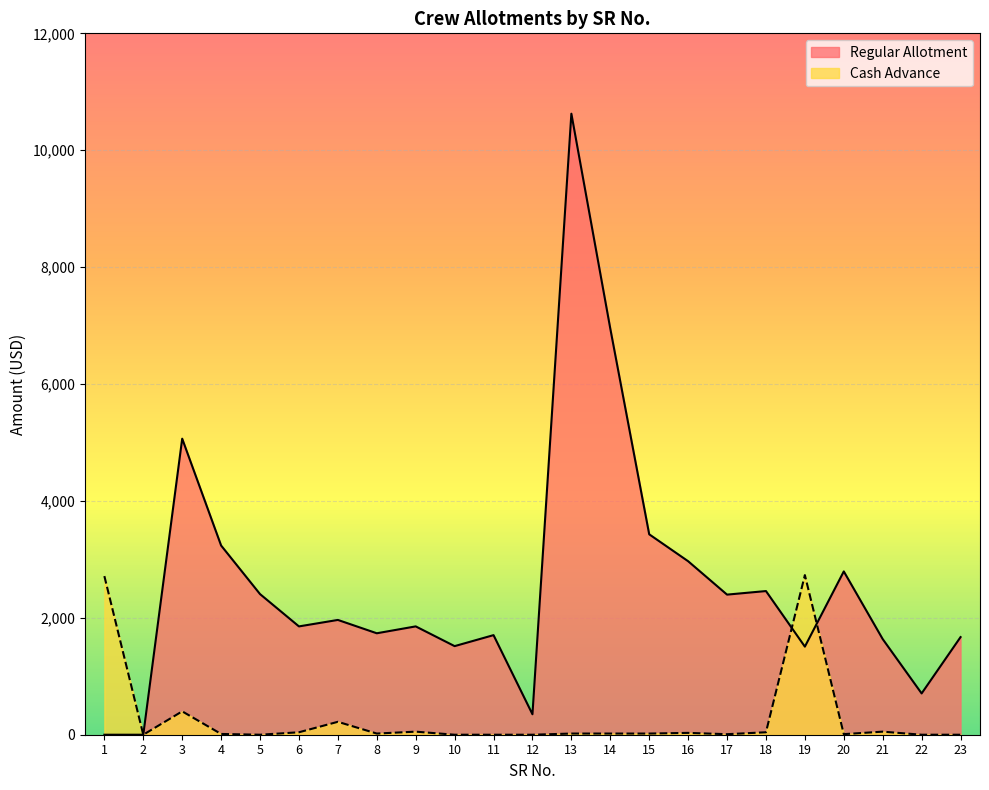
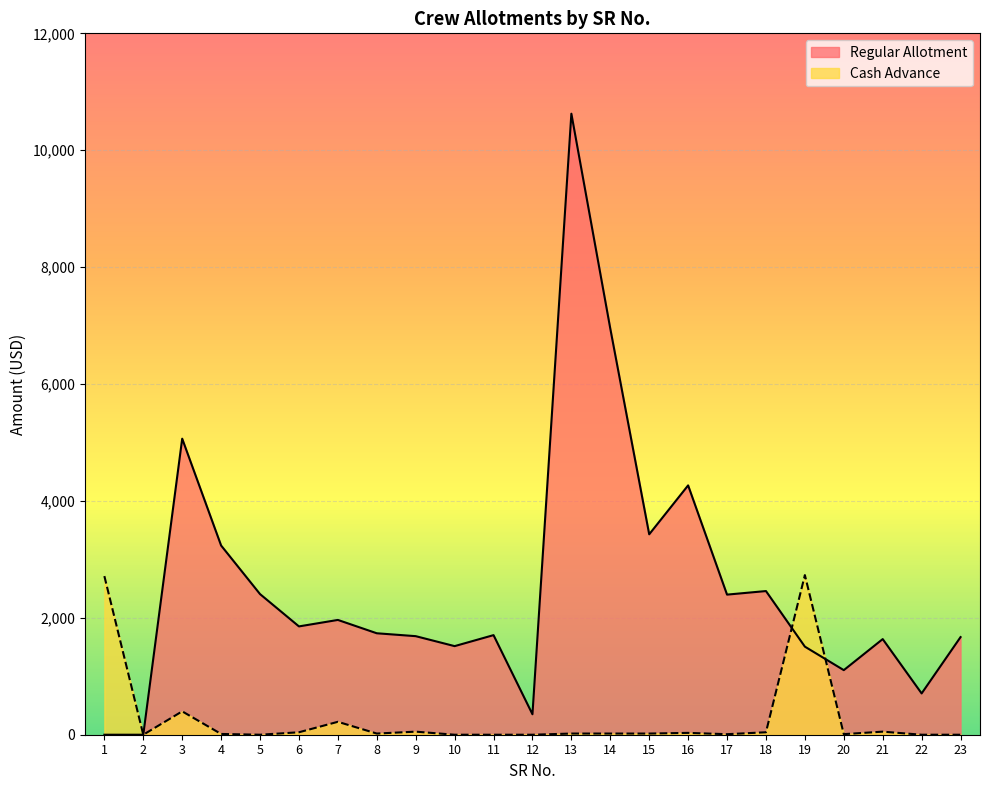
  {
    "Regular Allotment": {
      "1": "0",
      "3": "5,100",
      "4": "3,200",
      "5": "2,400",
      "6": "1,900",
      "7": "2,000",
      "8": "1,700",
-     "9": "1,900",
+     "9": "1,700",
      "10": "1,500",
      "11": "1,700",
      "12": "400",
      "13": "10,600",
      "14": "6,900",
      "15": "3,400",
-     "16": "3,000",
+     "16": "4,300",
      "17": "2,400",
      "18": "2,500",
      "19": "1,500",
-     "20": "2,800",
+     "20": "1,100",
      "21": "1,600",
      "22": "700",
      "23": "1,700"
    },
    "Cash Advance": {
      "1": "2,700",
      "3": "400",
      "4": "0",
      "5": "0",
      "6": "0",
      "7": "200",
      "8": "0",
      "9": "100",
      "10": "0",
      "11": "0",
      "12": "0",
      "13": "0",
      "14": "0",
      "15": "0",
      "16": "0",
      "17": "0",
      "18": "0",
      "19": "2,700",
      "20": "0",
      "21": "100",
      "22": "0",
      "23": "0"
    }
  }
